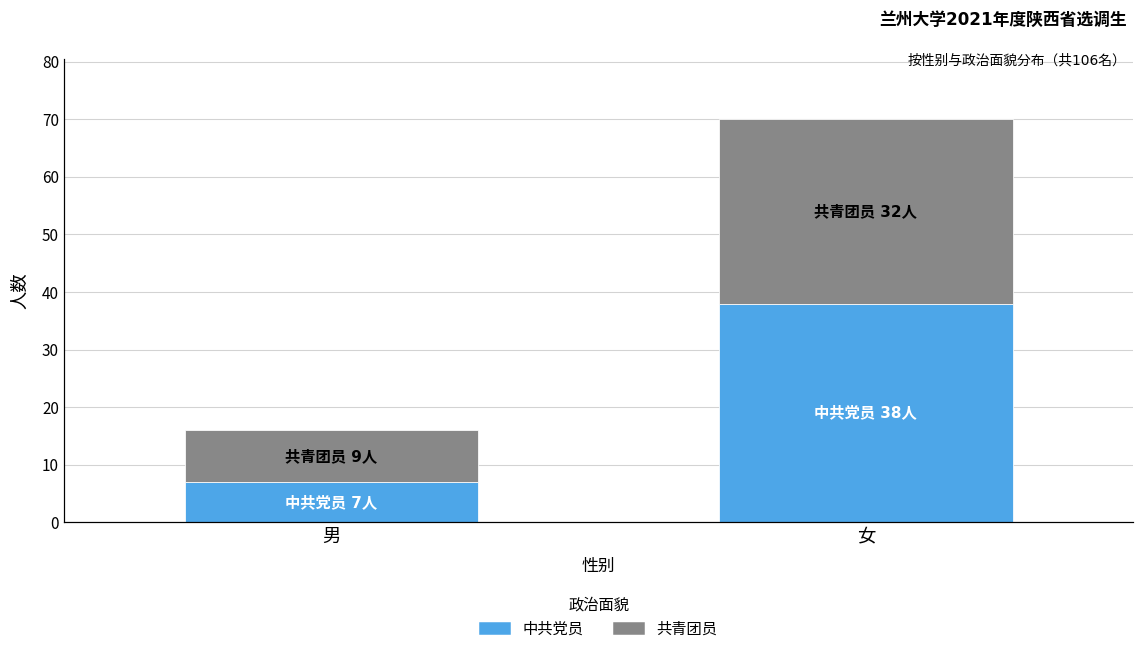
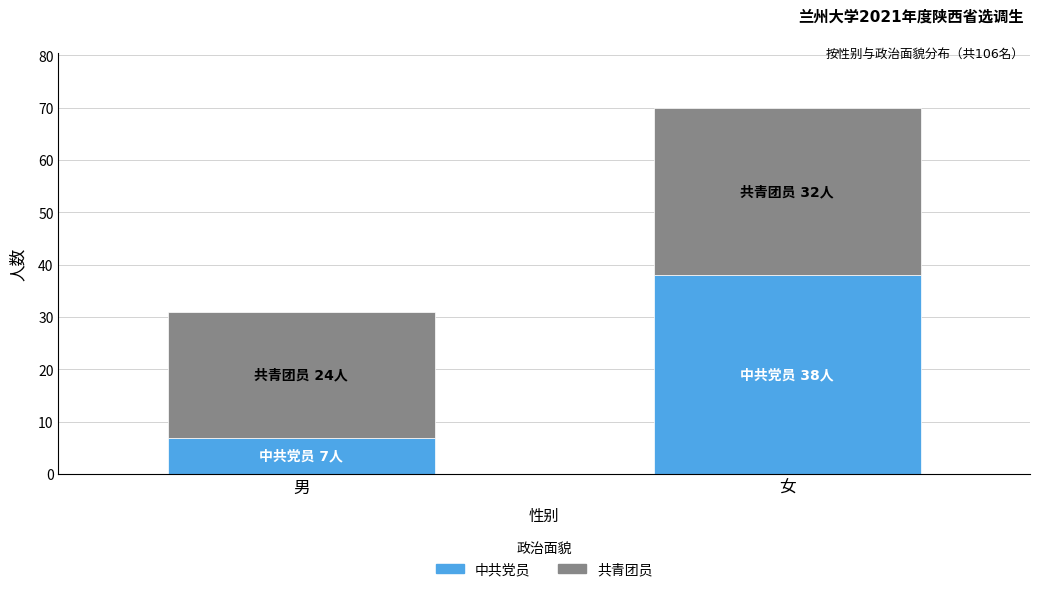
  {
    "中共党员": {
      "男": "7人",
      "女": "38人"
    },
    "共青团员": {
-     "男": "9人",
+     "男": "24人",
      "女": "32人"
    }
  }
